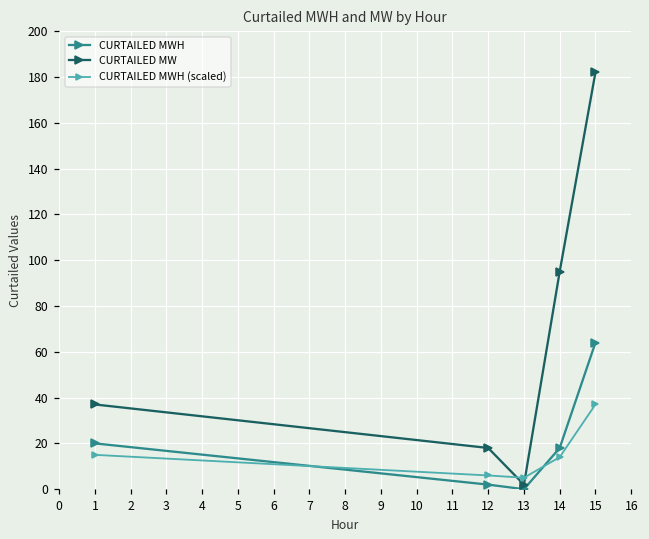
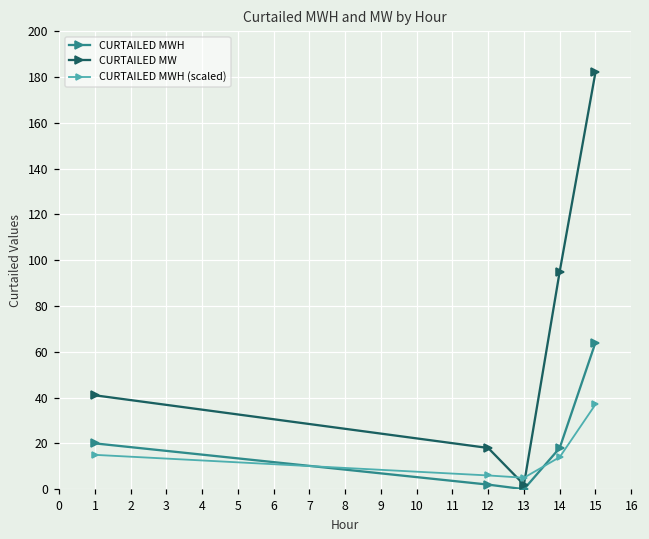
  {
    "CURTAILED MW": {
-     "1": 37,
+     "1": 41,
      "12": 18,
      "13": 2,
      "14": 95,
      "15": 182
    }
  }
